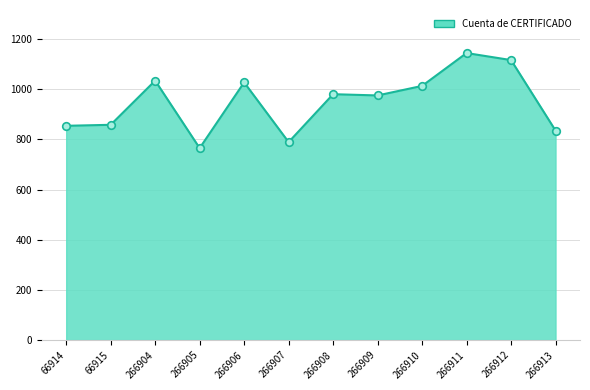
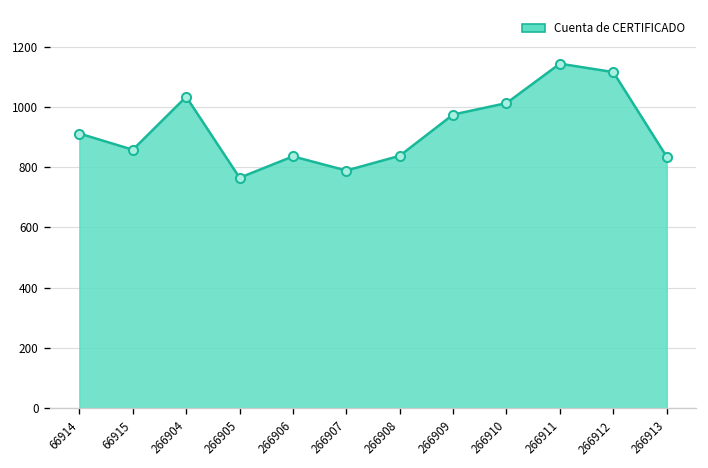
  {
-   "66914": 850,
+   "66914": 910,
    "66915": 860,
    "266904": 1030,
    "266905": 770,
-   "266906": 1030,
+   "266906": 840,
    "266907": 790,
-   "266908": 980,
+   "266908": 840,
    "266909": 980,
    "266910": 1010,
    "266911": 1140,
    "266912": 1120,
    "266913": 840
  }
